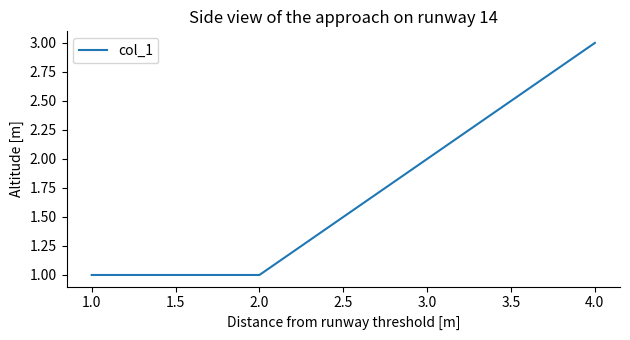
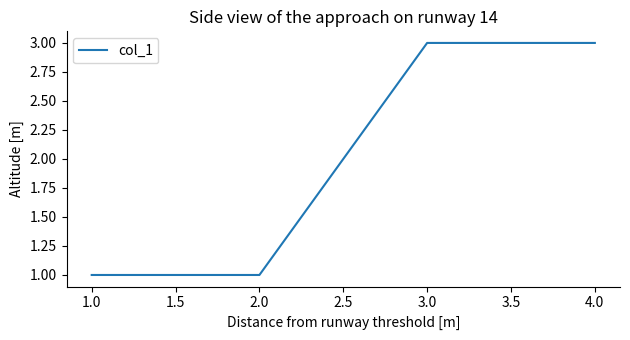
  {
    "1.0": 1,
    "2.0": 1,
-   "3.0": 2,
+   "3.0": 3,
    "4.0": 3
  }
